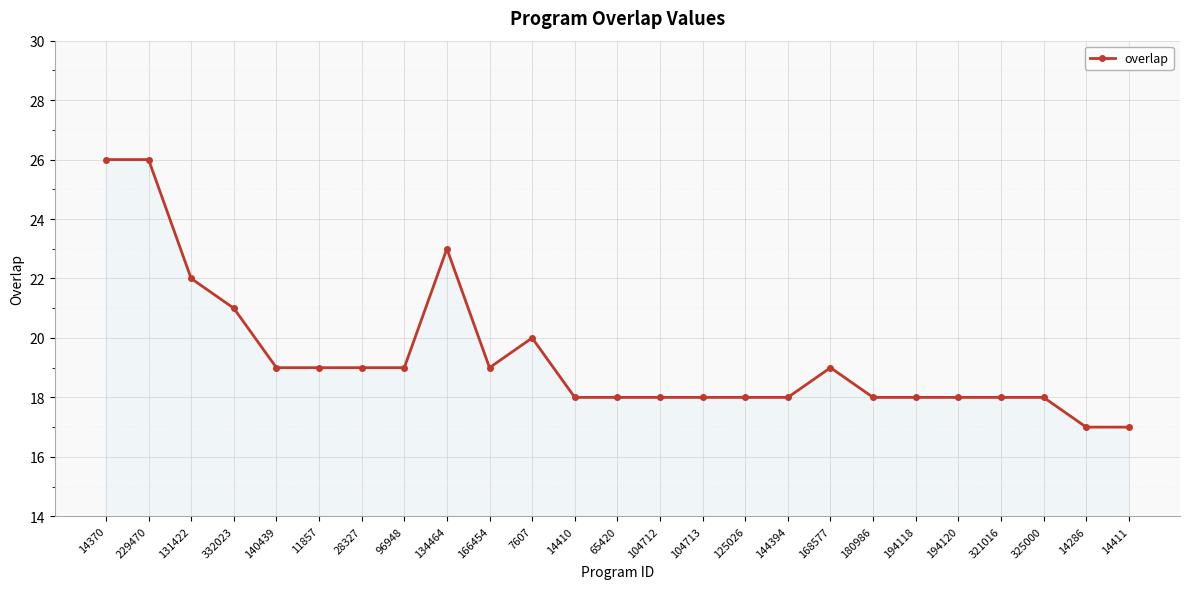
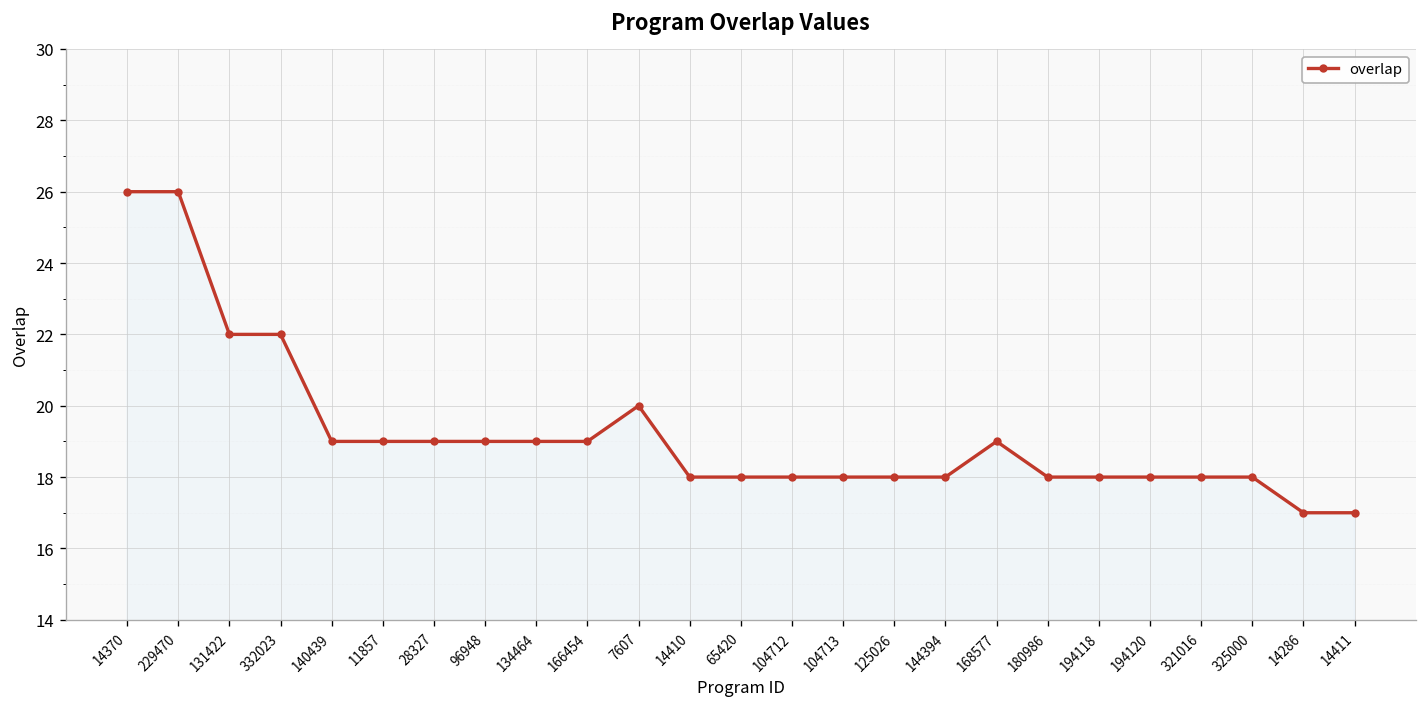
  {
    "14370": 26,
    "229470": 26,
    "131422": 22,
-   "332023": 21,
+   "332023": 22,
    "140439": 19,
    "11857": 19,
    "28327": 19,
    "96948": 19,
-   "134464": 23,
+   "134464": 19,
    "166454": 19,
    "7607": 20,
    "14410": 18,
    "65420": 18,
    "104712": 18,
    "104713": 18,
    "125026": 18,
    "144394": 18,
    "168577": 19,
    "180986": 18,
    "194118": 18,
    "194120": 18,
    "321016": 18,
    "325000": 18,
    "14286": 17,
    "14411": 17
  }
